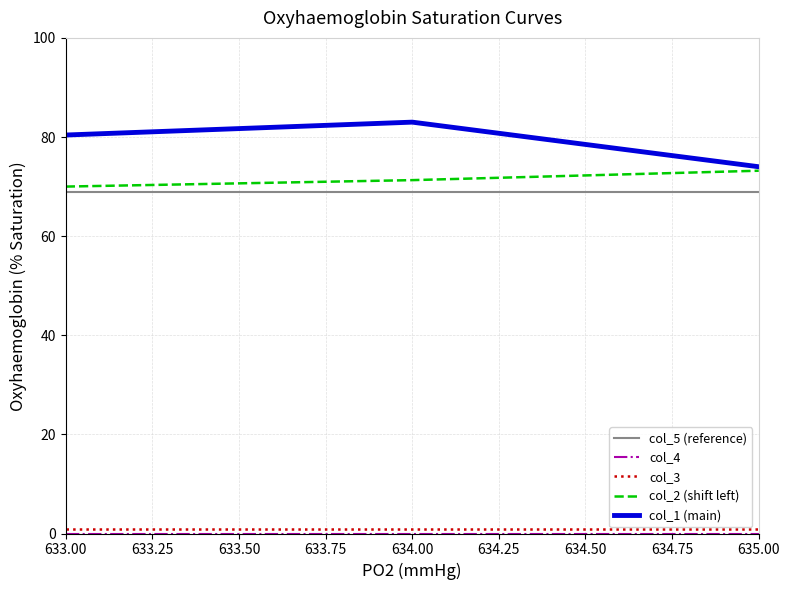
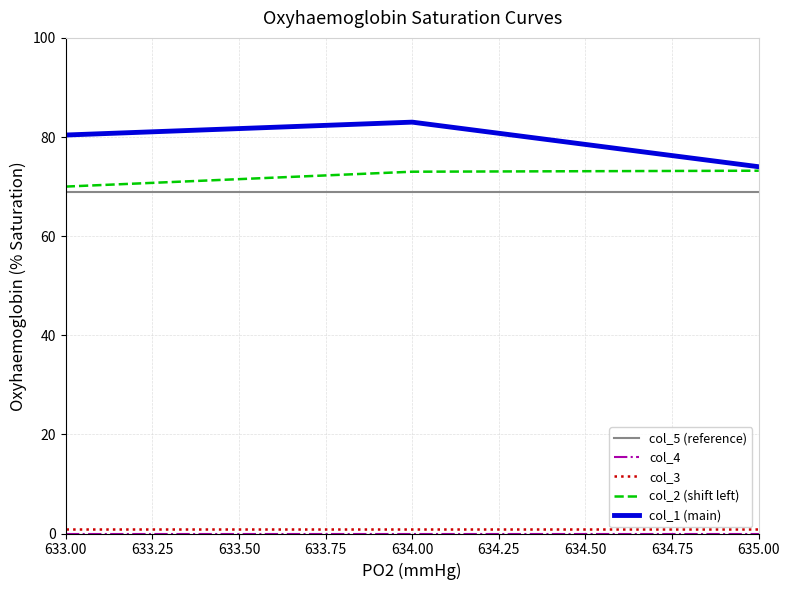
  {
    "col_5 (reference)": {
      "633.00": 69,
      "634.00": 69,
      "635.00": 69
    },
    "col_4": {
      "633.00": 0,
      "634.00": 0,
      "635.00": 0
    },
    "col_3": {
      "633.00": 1,
      "634.00": 1,
      "635.00": 1
    },
    "col_2 (shift left)": {
      "633.00": 70,
-     "634.00": 71,
+     "634.00": 73,
      "635.00": 73
    },
    "col_1 (main)": {
      "633.00": 80,
      "634.00": 83,
      "635.00": 74
    }
  }
